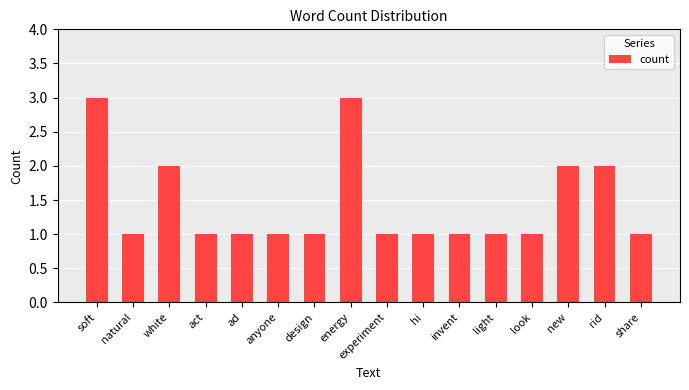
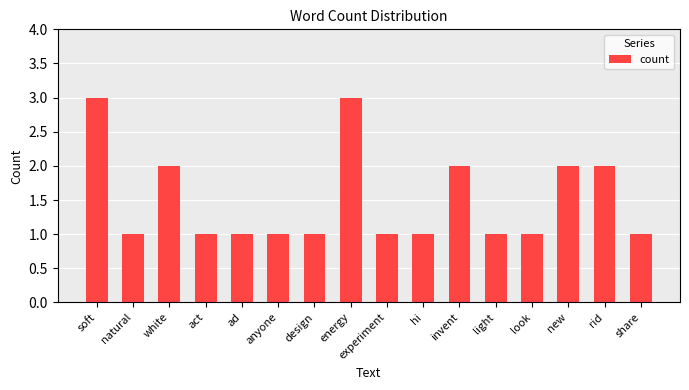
  {
    "soft": 3,
    "natural": 1,
    "white": 2,
    "act": 1,
    "ad": 1,
    "anyone": 1,
    "design": 1,
    "energy": 3,
    "experiment": 1,
    "hi": 1,
-   "invent": 1,
+   "invent": 2,
    "light": 1,
    "look": 1,
    "new": 2,
    "rid": 2,
    "share": 1
  }
